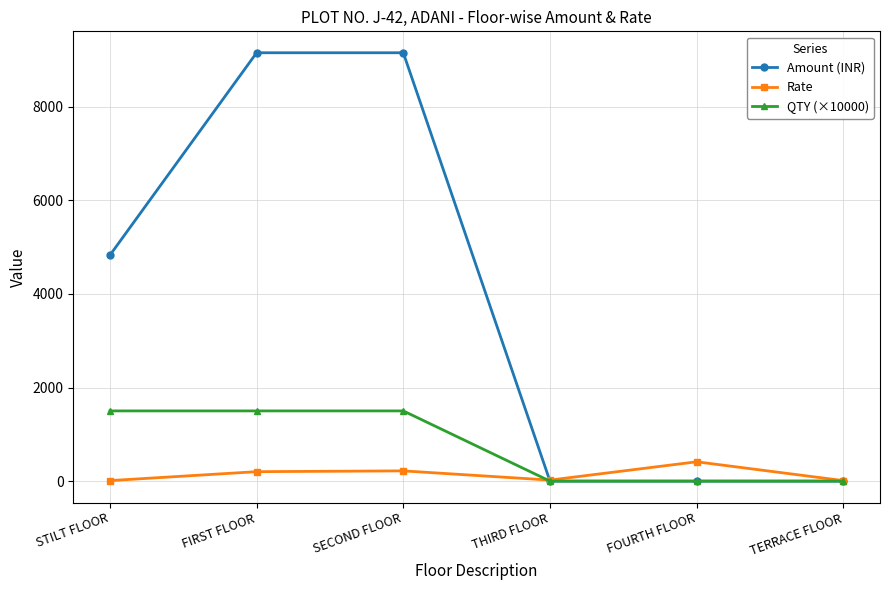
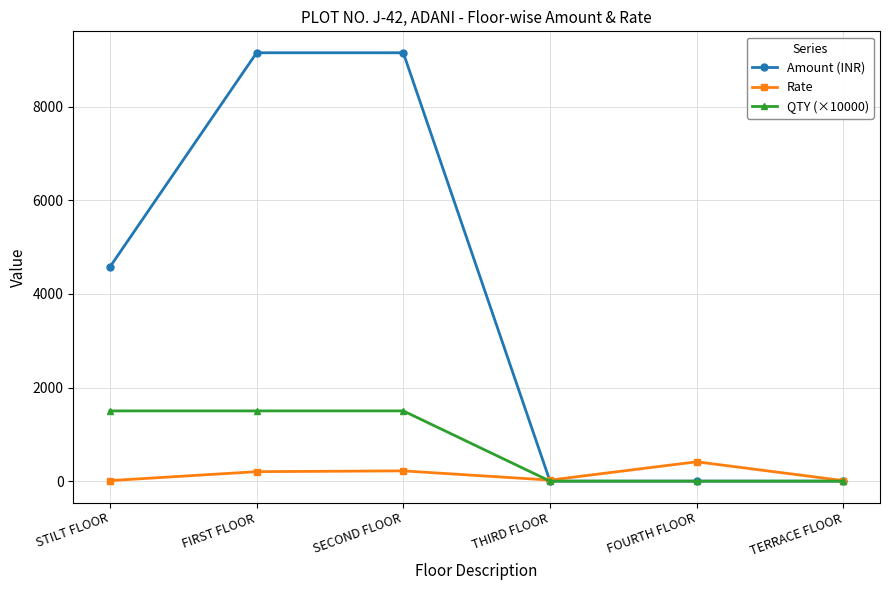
  {
    "Amount (INR)": {
-     "STILT FLOOR": 4800,
+     "STILT FLOOR": 4600,
      "FIRST FLOOR": 9200,
      "SECOND FLOOR": 9200
    },
    "Rate": {
      "STILT FLOOR": 0,
      "FIRST FLOOR": 200,
      "SECOND FLOOR": 200,
      "FOURTH FLOOR": 400
    },
    "QTY (×10000)": {
      "STILT FLOOR": 1500,
      "FIRST FLOOR": 1500,
      "SECOND FLOOR": 1500
    }
  }
